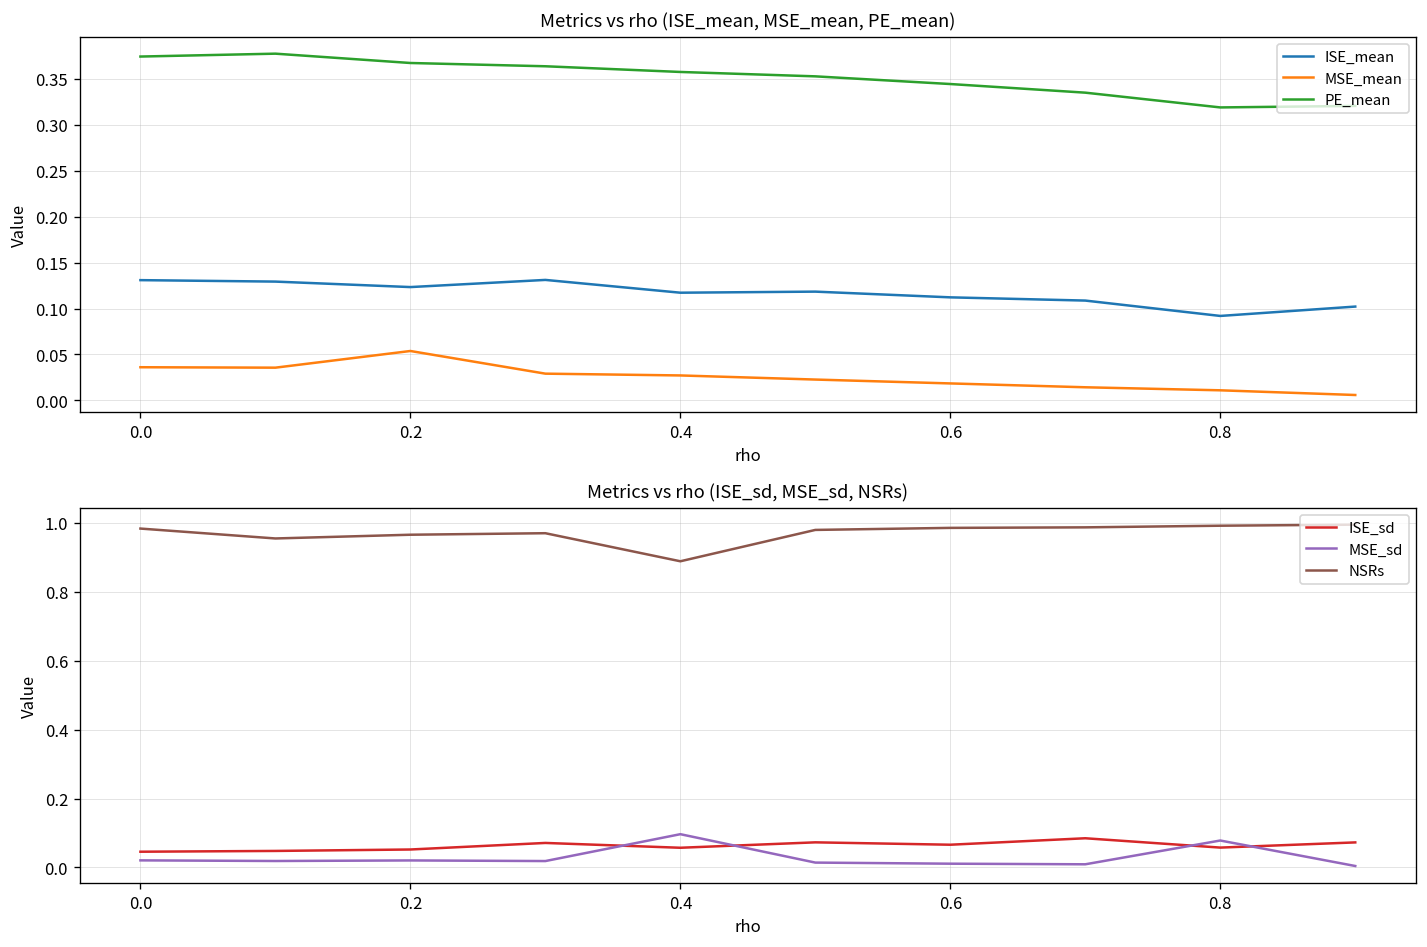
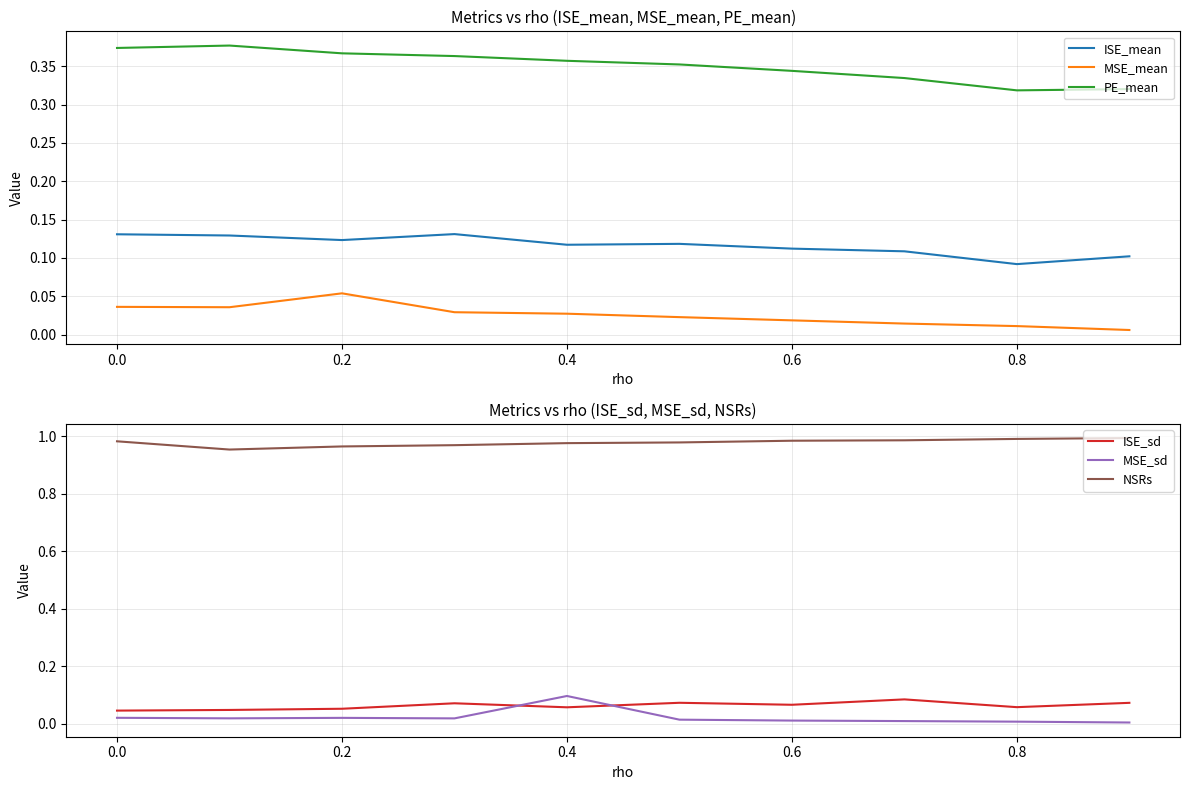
  {
    "Metrics vs rho (ISE_mean, MSE_mean, PE_mean)": {
      "ISE_mean": {
        "0.0": 0.13,
        "0.2": 0.12,
        "0.4": 0.12,
        "0.6": 0.11,
        "0.8": 0.09
      },
      "MSE_mean": {
        "0.0": 0.04,
        "0.2": 0.05,
        "0.4": 0.03,
        "0.6": 0.02,
        "0.8": 0.01
      },
      "PE_mean": {
        "0.0": 0.37,
        "0.2": 0.37,
        "0.4": 0.36,
        "0.6": 0.34,
        "0.8": 0.32
      }
    },
    "Metrics vs rho (ISE_sd, MSE_sd, NSRs)": {
      "ISE_sd": {
        "0.0": 0.05,
        "0.2": 0.05,
        "0.4": 0.06,
        "0.6": 0.07,
        "0.8": 0.06
      },
      "MSE_sd": {
        "0.0": 0.02,
        "0.2": 0.02,
        "0.4": 0.10,
        "0.6": 0.01,
-       "0.8": 0.08
+       "0.8": 0.01
      },
      "NSRs": {
        "0.0": 0.98,
        "0.2": 0.96,
-       "0.4": 0.89,
+       "0.4": 0.98,
        "0.6": 0.98,
        "0.8": 0.99
      }
    }
  }
